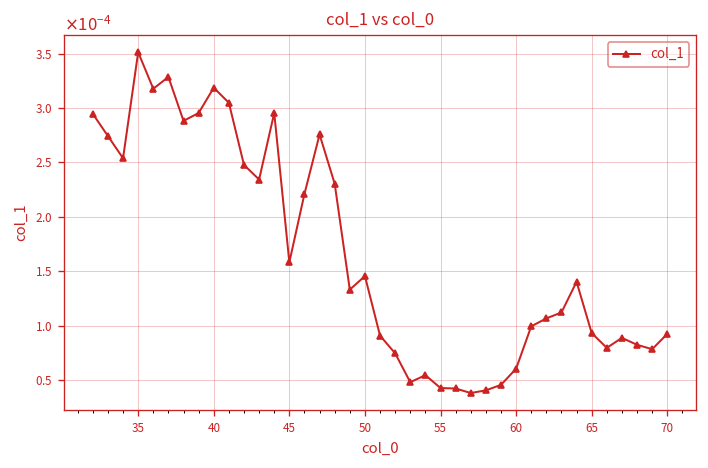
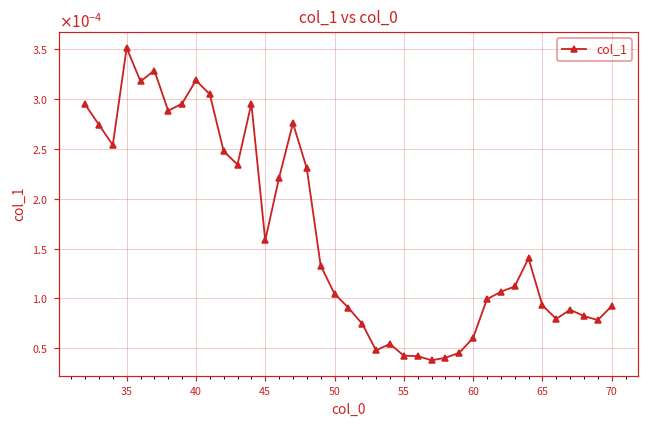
  {
    "35": 0.00035,
    "40": 0.00032,
    "45": 0.00016,
-   "50": 0.00015,
+   "50": 0.00010,
    "55": 0.00004,
    "60": 0.00006,
    "65": 0.00009,
    "70": 0.00009
  }
